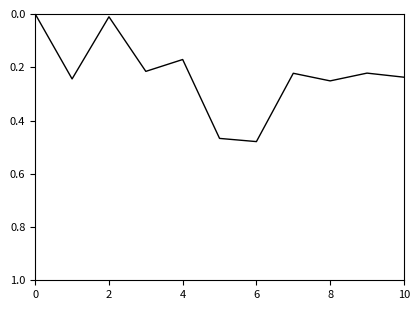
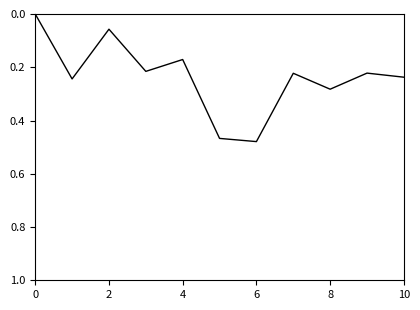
  {
    "0": 0.00,
-   "2": 0.01,
+   "2": 0.06,
    "4": 0.17,
    "6": 0.48,
-   "8": 0.25,
+   "8": 0.28,
    "10": 0.24
  }
